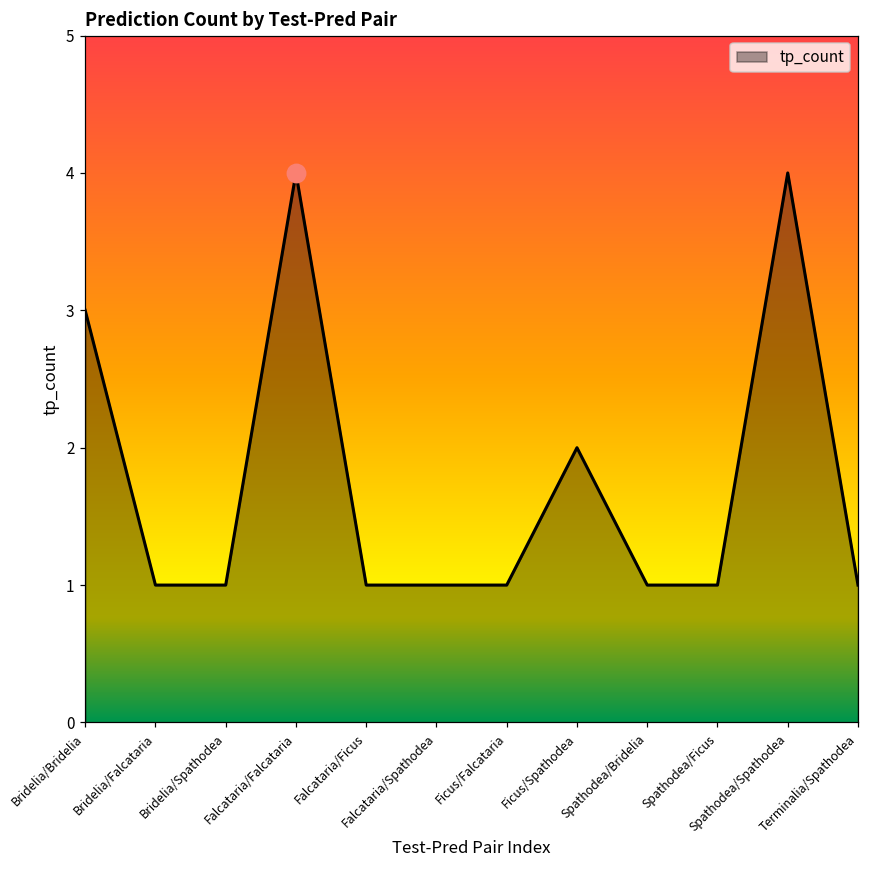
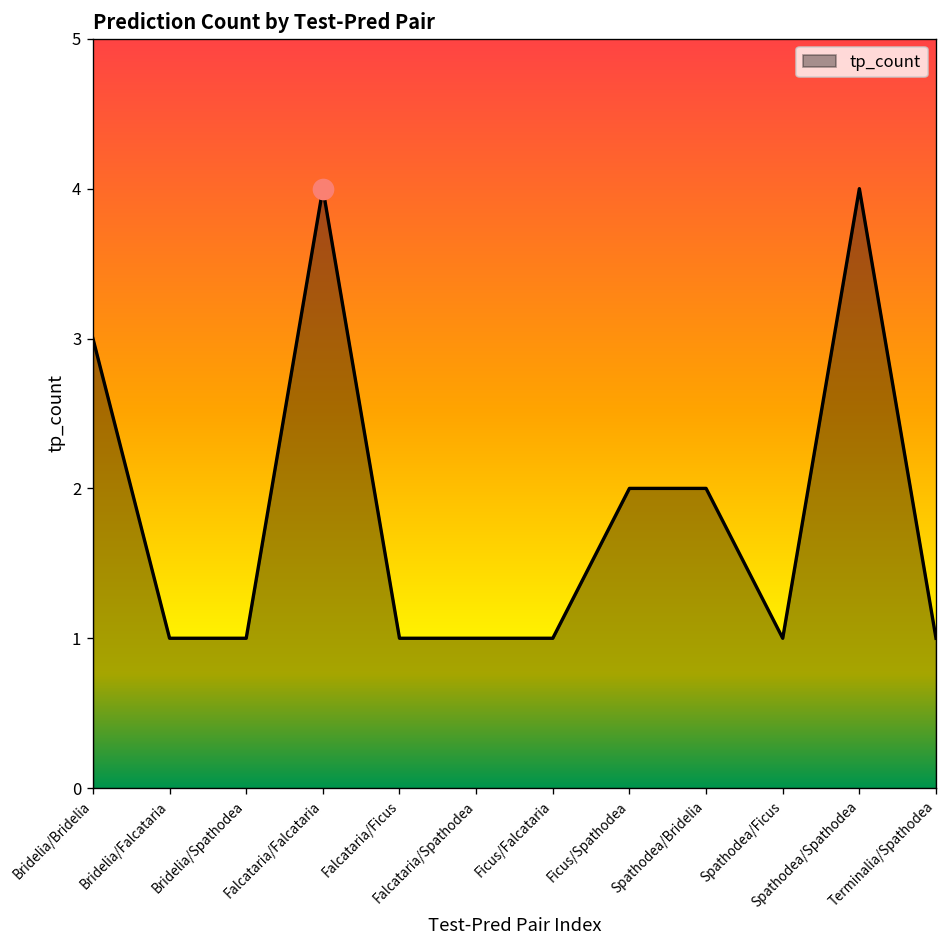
  {
    "tp_count": {
      "Bridelia/Bridelia": 3,
      "Bridelia/Falcataria": 1,
      "Bridelia/Spathodea": 1,
      "Falcataria/Ficus": 1,
      "Falcataria/Spathodea": 1,
      "Ficus/Falcataria": 1,
      "Ficus/Spathodea": 2,
-     "Spathodea/Bridelia": 1,
+     "Spathodea/Bridelia": 2,
      "Spathodea/Ficus": 1,
      "Spathodea/Spathodea": 4,
      "Terminalia/Spathodea": 1
    }
  }
